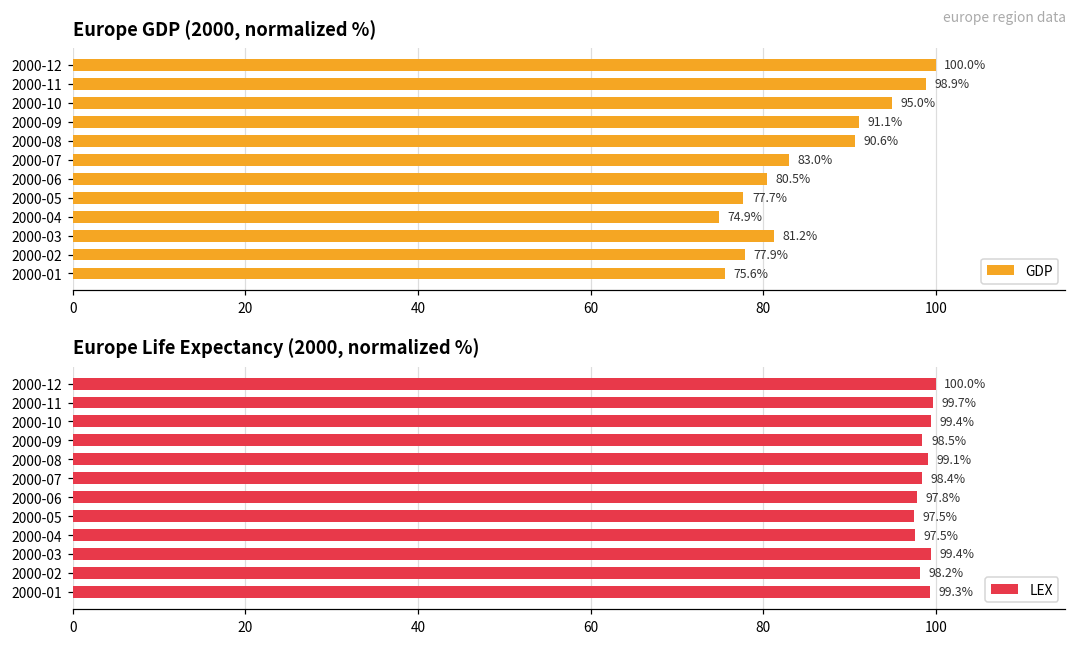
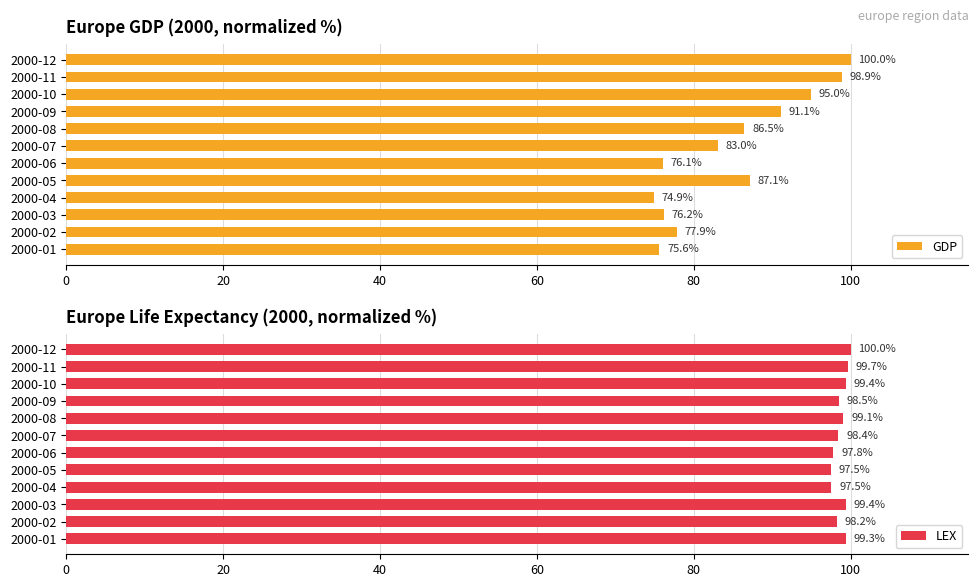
  {
    "Europe GDP (2000, normalized %)": {
      "2000-12": "100.0%",
      "2000-11": "98.9%",
      "2000-10": "95.0%",
      "2000-09": "91.1%",
-     "2000-08": "90.6%",
+     "2000-08": "86.5%",
      "2000-07": "83.0%",
-     "2000-06": "80.5%",
-     "2000-05": "77.7%",
+     "2000-06": "76.1%",
+     "2000-05": "87.1%",
      "2000-04": "74.9%",
-     "2000-03": "81.2%",
+     "2000-03": "76.2%",
      "2000-02": "77.9%",
      "2000-01": "75.6%"
    },
    "Europe Life Expectancy (2000, normalized %)": {
      "2000-12": "100.0%",
      "2000-11": "99.7%",
      "2000-10": "99.4%",
      "2000-09": "98.5%",
      "2000-08": "99.1%",
      "2000-07": "98.4%",
      "2000-06": "97.8%",
      "2000-05": "97.5%",
      "2000-04": "97.5%",
      "2000-03": "99.4%",
      "2000-02": "98.2%",
      "2000-01": "99.3%"
    }
  }
